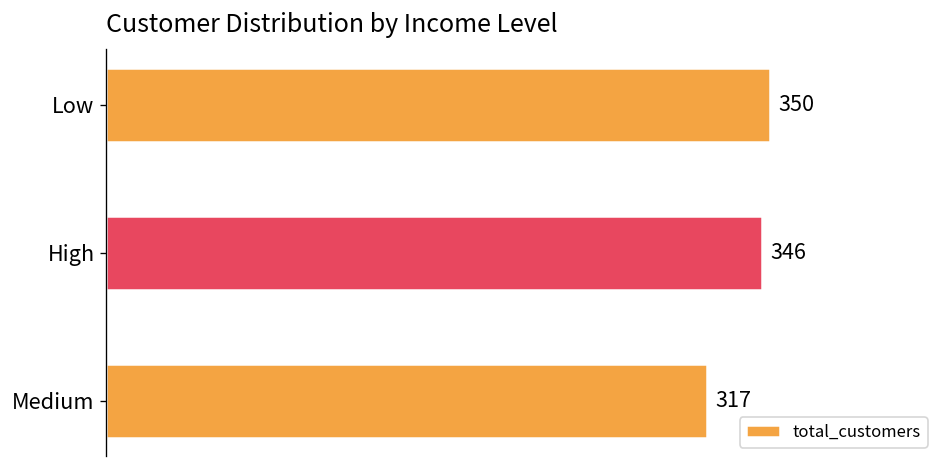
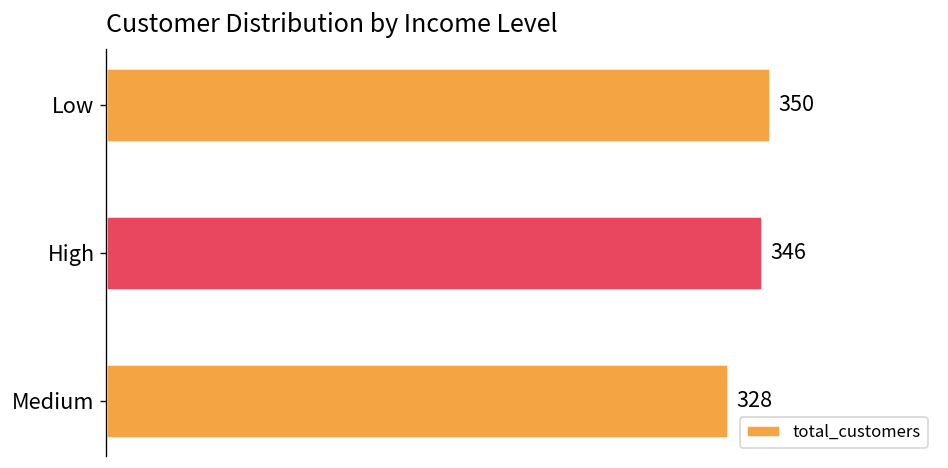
  {
    "Low": 350,
    "High": 346,
-   "Medium": 317
+   "Medium": 328
  }
